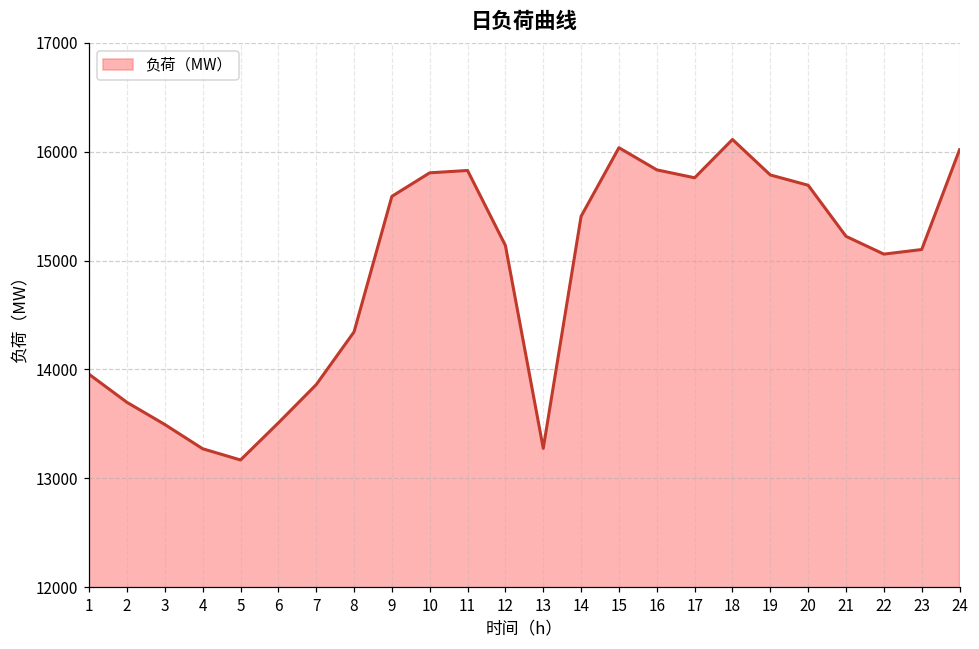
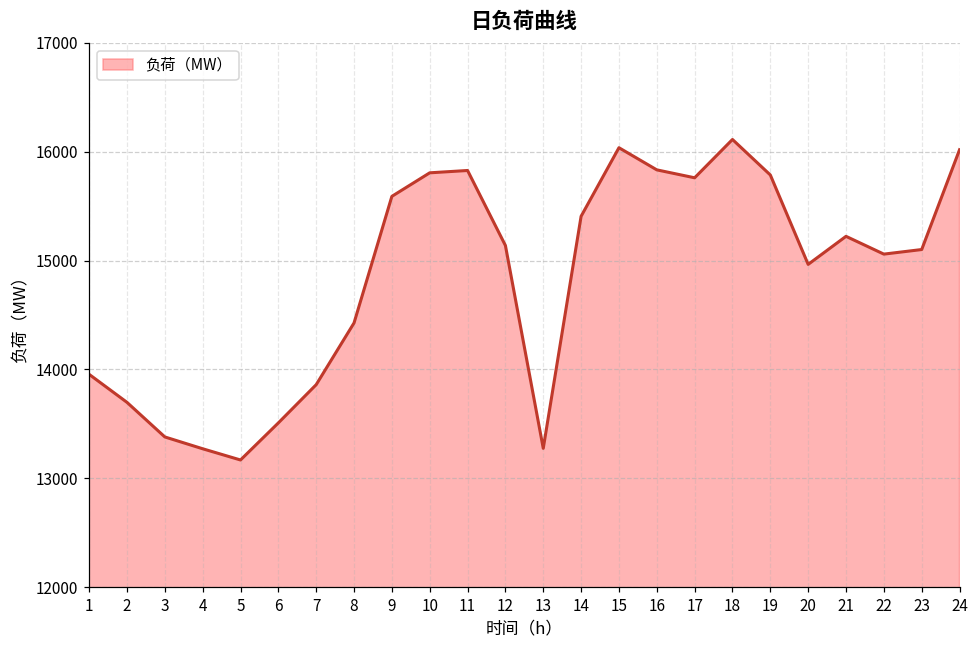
  {
    "1": 14000,
    "2": 13700,
-   "3": 13500,
+   "3": 13400,
    "4": 13300,
    "5": 13200,
    "6": 13500,
    "7": 13900,
-   "8": 14300,
+   "8": 14400,
    "9": 15600,
    "10": 15800,
    "11": 15800,
    "12": 15100,
    "13": 13300,
    "14": 15400,
    "15": 16000,
    "16": 15800,
    "17": 15800,
    "18": 16100,
    "19": 15800,
-   "20": 15700,
+   "20": 15000,
    "21": 15200,
    "22": 15100,
    "23": 15100,
    "24": 16000
  }
